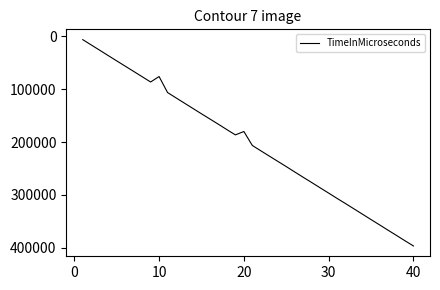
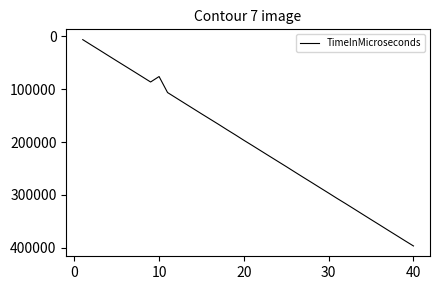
  {
    "10": 80000,
-   "20": 180000,
+   "20": 200000,
    "30": 300000,
    "40": 400000
  }
